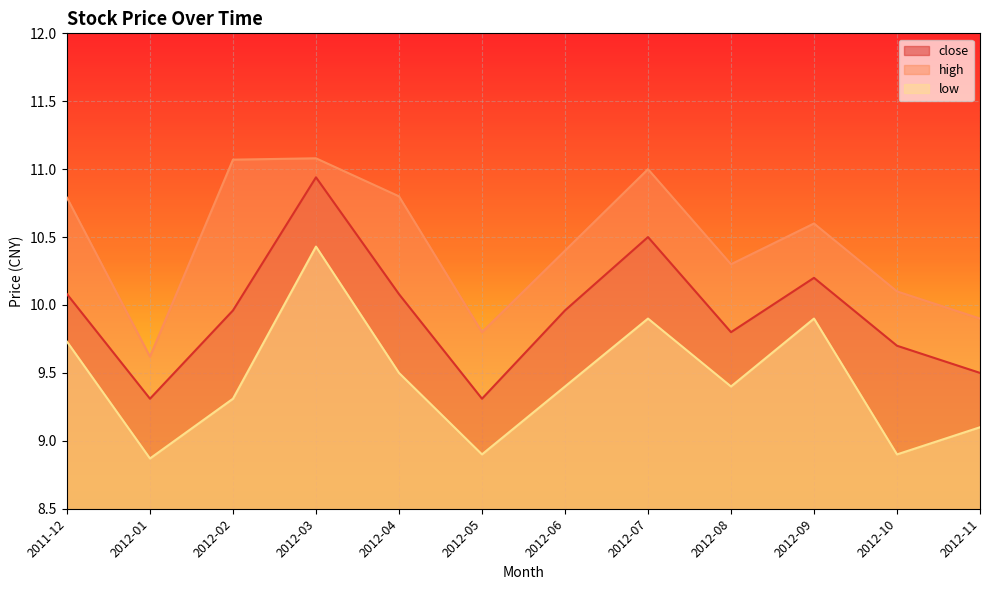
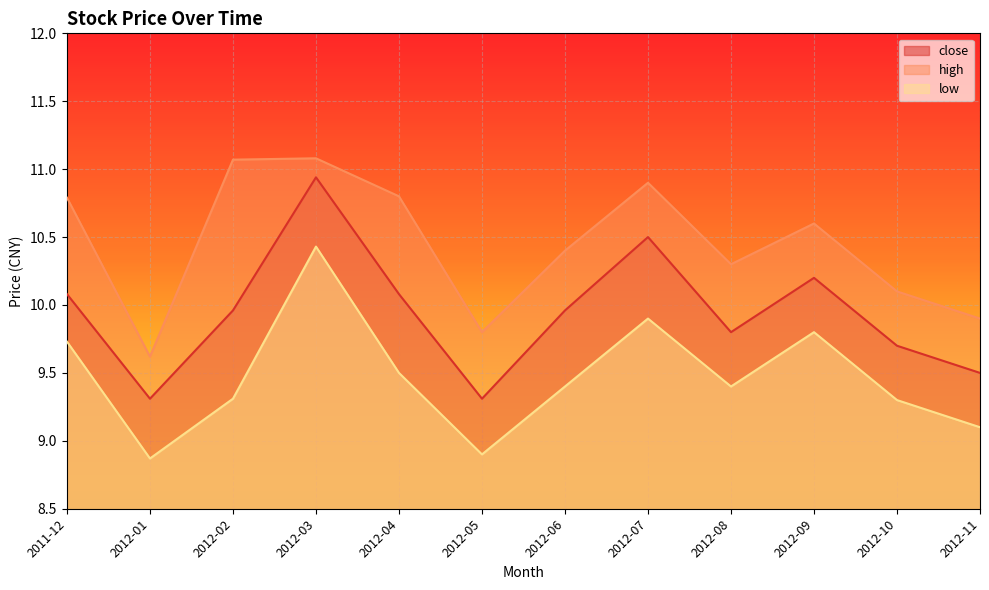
  {
    "close": {
      "2011-12": 10.08,
      "2012-01": 9.3,
      "2012-02": 9.96,
      "2012-03": 10.94,
      "2012-04": 10.08,
      "2012-05": 9.3,
      "2012-06": 9.96,
      "2012-07": 10.5,
      "2012-08": 9.8,
      "2012-09": 10.2,
      "2012-10": 9.7,
      "2012-11": 9.5
    },
    "high": {
      "2011-12": 10.8,
      "2012-01": 9.62,
      "2012-02": 11.07,
      "2012-03": 11.08,
      "2012-04": 10.8,
      "2012-05": 9.8,
      "2012-06": 10.4,
-     "2012-07": 11.0,
+     "2012-07": 10.9,
      "2012-08": 10.3,
      "2012-09": 10.6,
      "2012-10": 10.1,
      "2012-11": 9.9
    },
    "low": {
      "2011-12": 9.73,
      "2012-01": 8.87,
      "2012-02": 9.3,
      "2012-03": 10.43,
      "2012-04": 9.5,
      "2012-05": 8.9,
      "2012-06": 9.4,
      "2012-07": 9.9,
      "2012-08": 9.4,
-     "2012-09": 9.9,
-     "2012-10": 8.9,
+     "2012-09": 9.8,
+     "2012-10": 9.3,
      "2012-11": 9.1
    }
  }
